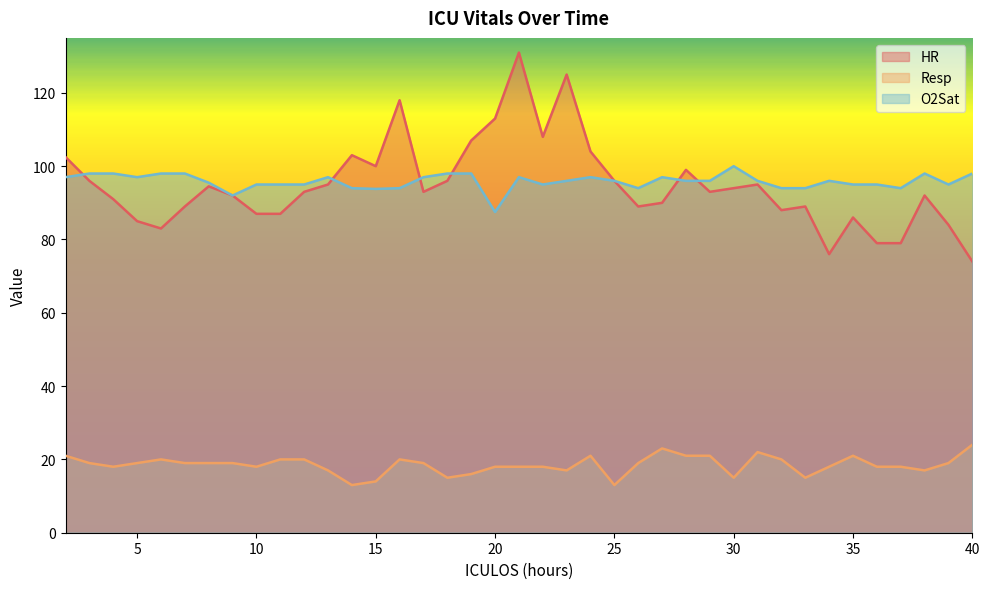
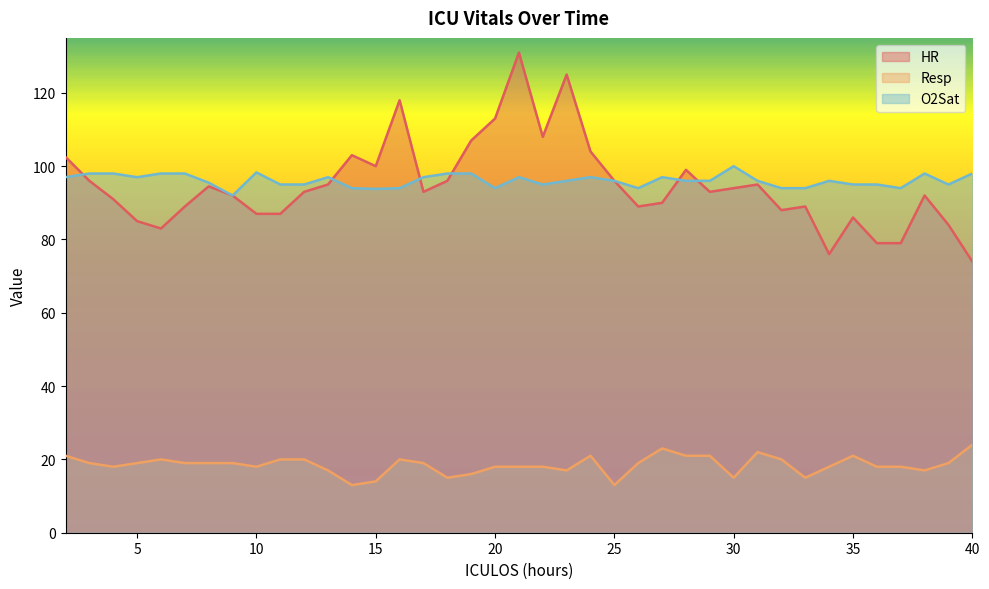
  {
    "O2Sat": {
      "5": 97,
-     "10": 95,
+     "10": 98,
      "15": 94,
-     "20": 88,
+     "20": 94,
      "30": 100,
      "35": 95,
      "40": 98
    }
  }
